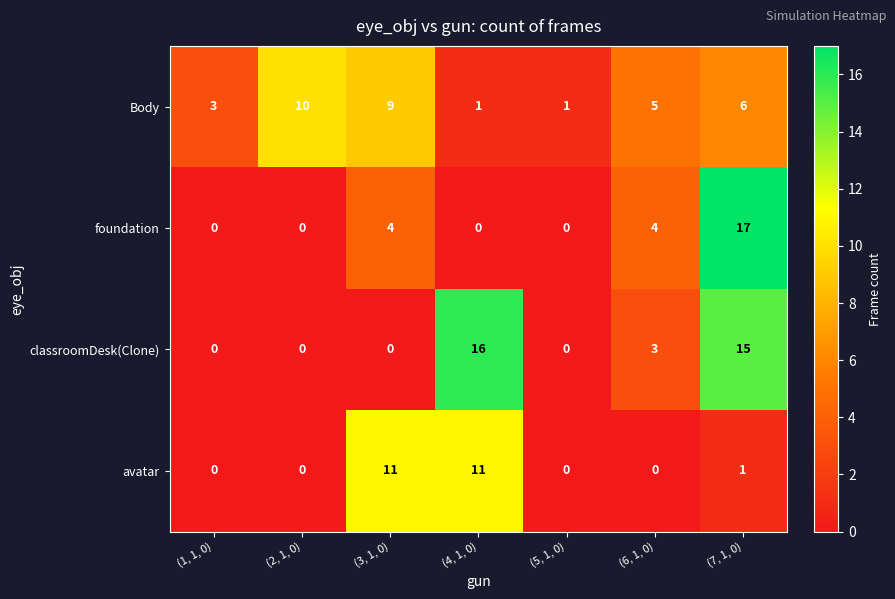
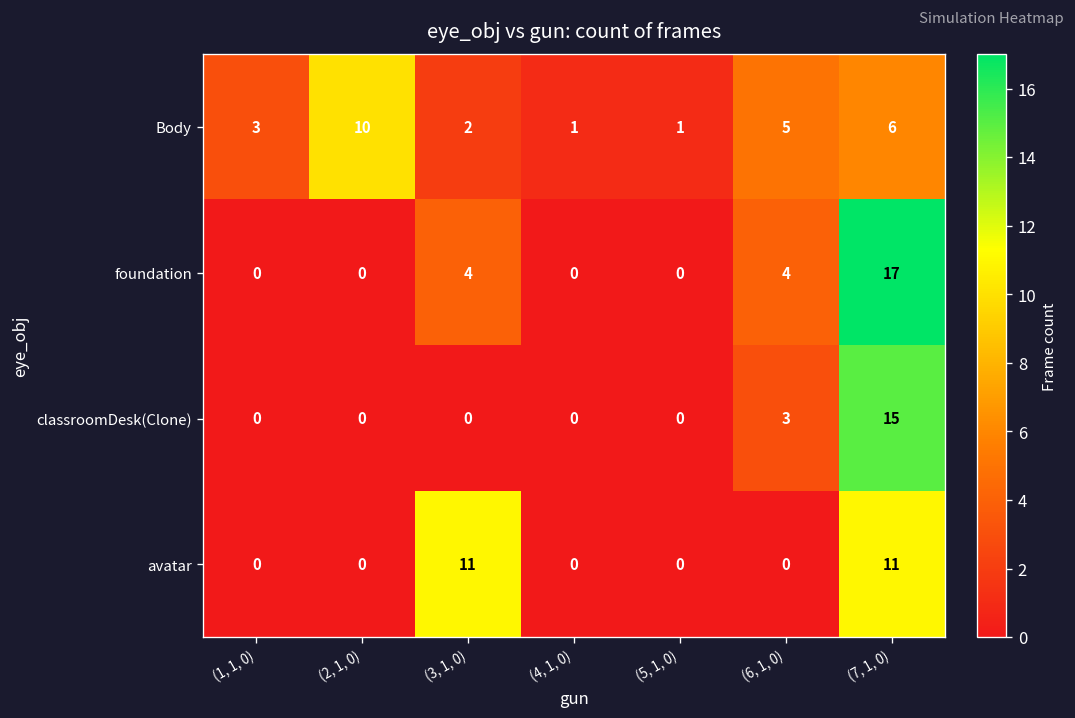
  {
    "Body": {
      "(1, 1, 0)": 3,
      "(2, 1, 0)": 10,
-     "(3, 1, 0)": 9,
+     "(3, 1, 0)": 2,
      "(4, 1, 0)": 1,
      "(5, 1, 0)": 1,
      "(6, 1, 0)": 5,
      "(7, 1, 0)": 6
    },
    "foundation": {
      "(1, 1, 0)": 0,
      "(2, 1, 0)": 0,
      "(3, 1, 0)": 4,
      "(4, 1, 0)": 0,
      "(5, 1, 0)": 0,
      "(6, 1, 0)": 4,
      "(7, 1, 0)": 17
    },
    "classroomDesk(Clone)": {
      "(1, 1, 0)": 0,
      "(2, 1, 0)": 0,
      "(3, 1, 0)": 0,
-     "(4, 1, 0)": 16,
+     "(4, 1, 0)": 0,
      "(5, 1, 0)": 0,
      "(6, 1, 0)": 3,
      "(7, 1, 0)": 15
    },
    "avatar": {
      "(1, 1, 0)": 0,
      "(2, 1, 0)": 0,
      "(3, 1, 0)": 11,
-     "(4, 1, 0)": 11,
+     "(4, 1, 0)": 0,
      "(5, 1, 0)": 0,
      "(6, 1, 0)": 0,
-     "(7, 1, 0)": 1
+     "(7, 1, 0)": 11
    }
  }
